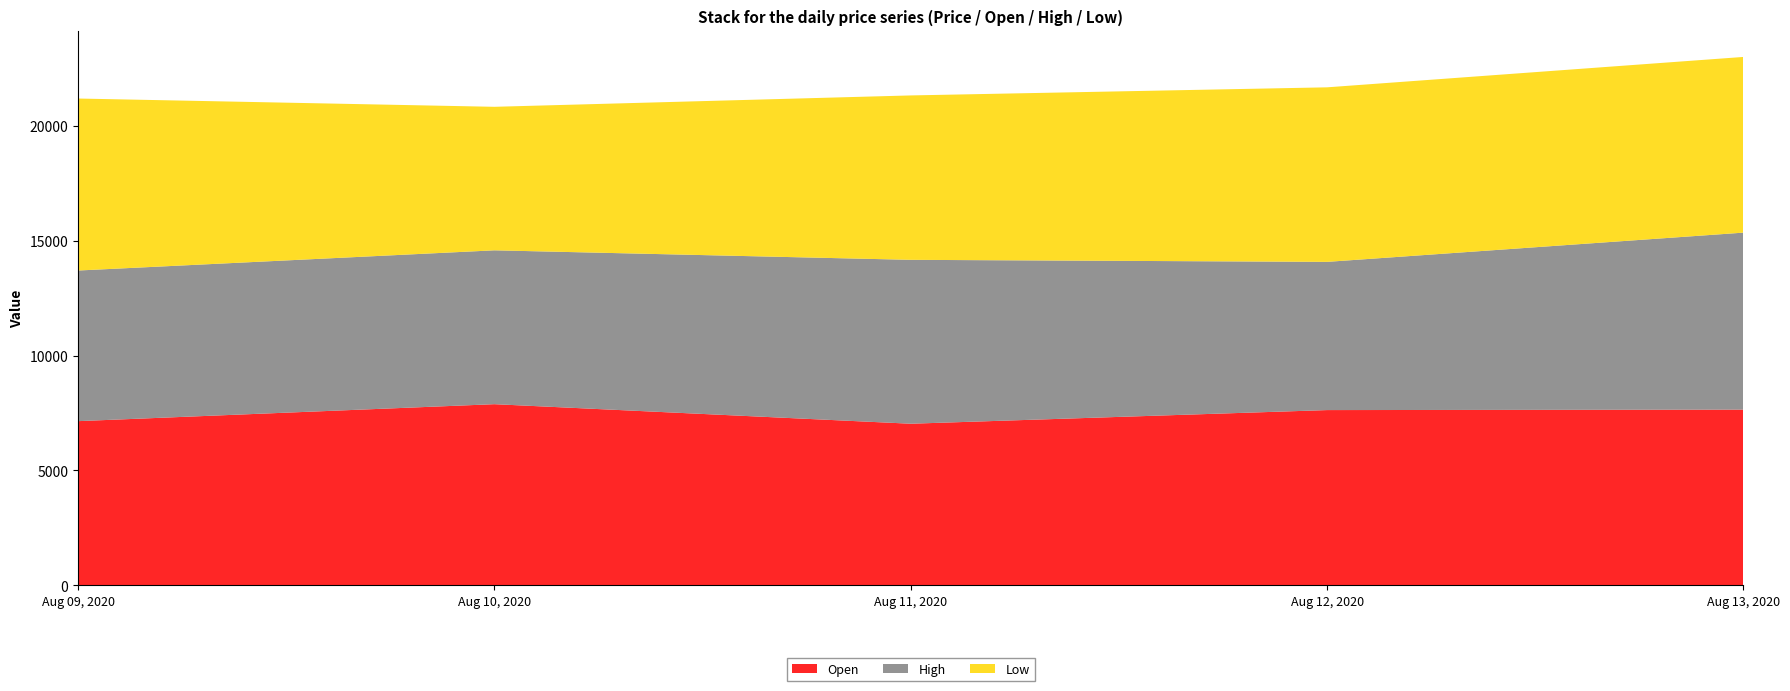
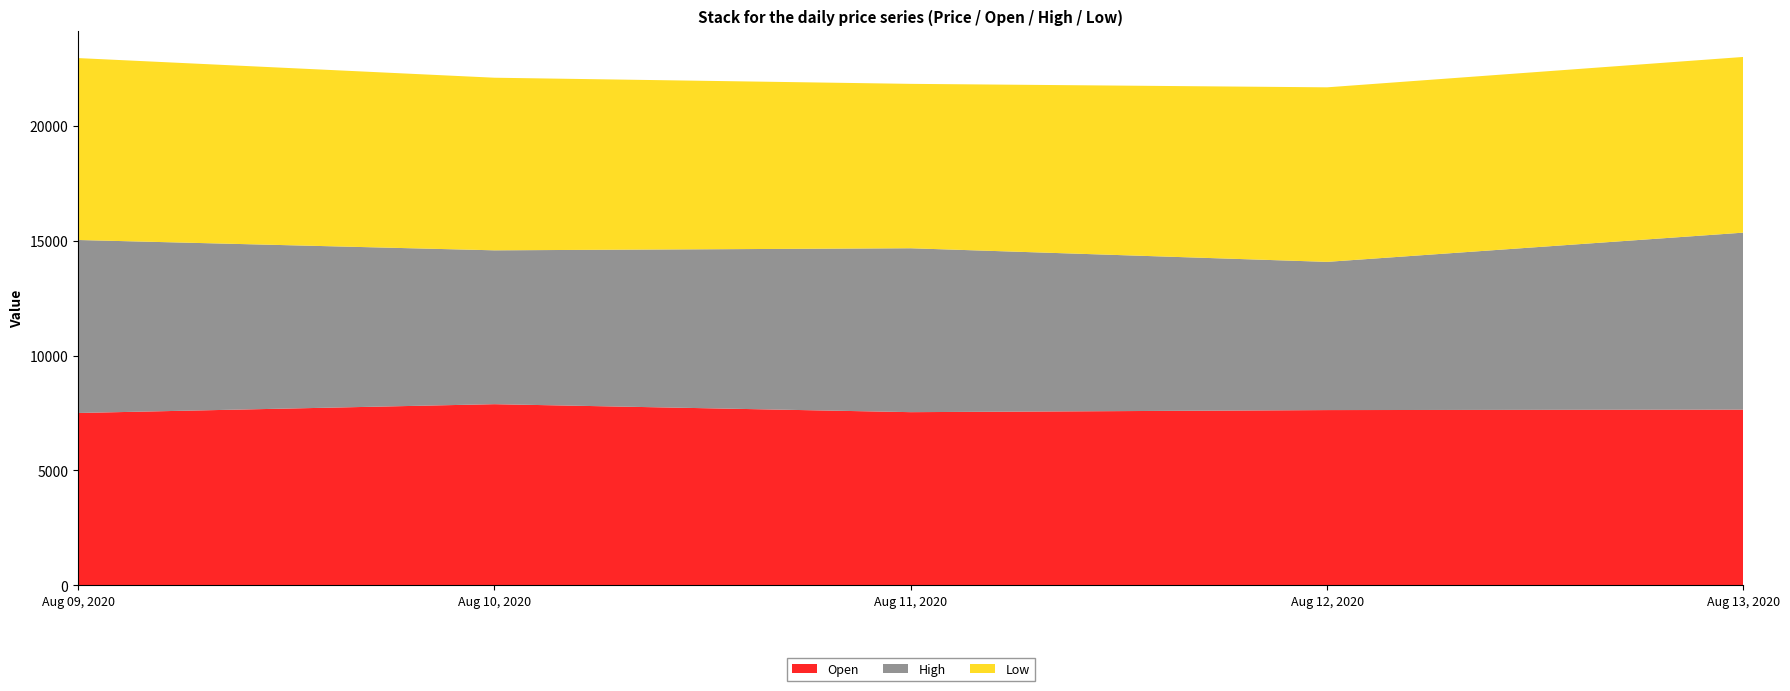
  {
    "Open": {
-     "Aug 09, 2020": 7100,
+     "Aug 09, 2020": 7500,
      "Aug 10, 2020": 7900,
-     "Aug 11, 2020": 7000,
+     "Aug 11, 2020": 7500,
      "Aug 12, 2020": 7600,
      "Aug 13, 2020": 7600
    },
    "High": {
-     "Aug 09, 2020": 6600,
+     "Aug 09, 2020": 7500,
      "Aug 10, 2020": 6700,
      "Aug 11, 2020": 7100,
      "Aug 12, 2020": 6500,
      "Aug 13, 2020": 7700
    },
    "Low": {
-     "Aug 09, 2020": 7500,
-     "Aug 10, 2020": 6300,
+     "Aug 09, 2020": 7900,
+     "Aug 10, 2020": 7500,
      "Aug 11, 2020": 7200,
      "Aug 12, 2020": 7600,
      "Aug 13, 2020": 7700
    }
  }
